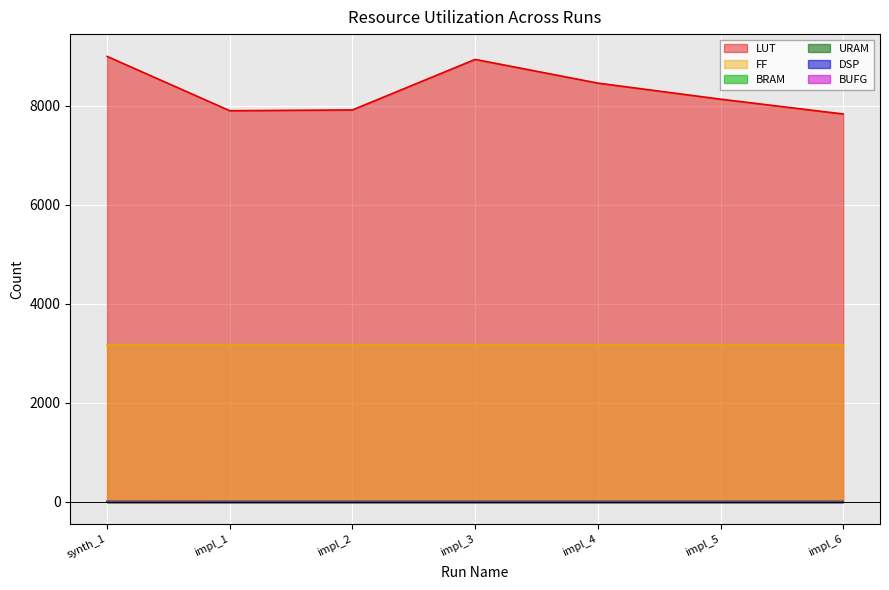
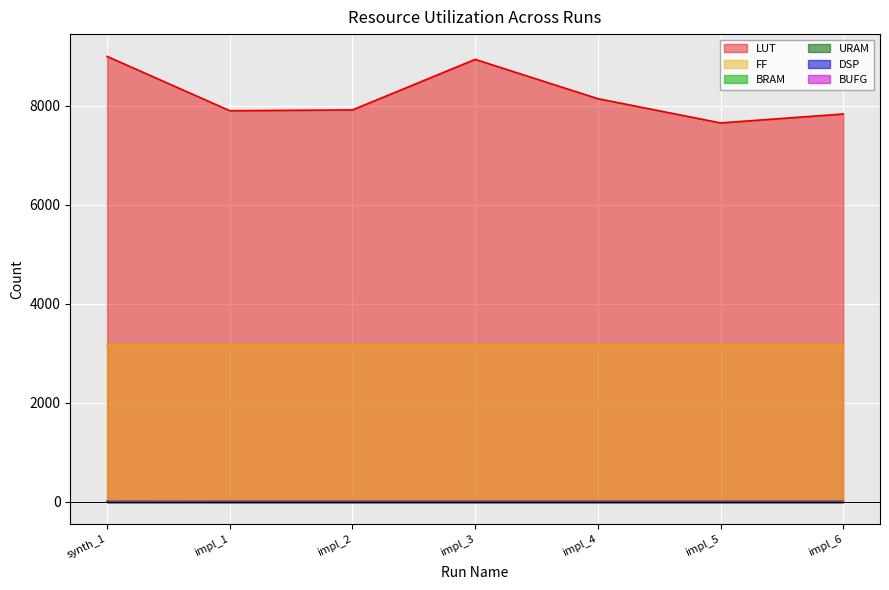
  {
    "LUT": {
      "synth_1": 9000,
      "impl_1": 7900,
      "impl_2": 7900,
      "impl_3": 8900,
-     "impl_4": 8500,
-     "impl_5": 8100,
+     "impl_4": 8100,
+     "impl_5": 7600,
      "impl_6": 7800
    },
    "FF": {
      "synth_1": 3200,
      "impl_1": 3200,
      "impl_2": 3200,
      "impl_3": 3200,
      "impl_4": 3200,
      "impl_5": 3200,
      "impl_6": 3200
    },
    "BUFG": {
      "synth_1": 0,
      "impl_1": 0,
      "impl_2": 0,
      "impl_3": 0,
      "impl_4": 0,
      "impl_5": 0,
      "impl_6": 0
    }
  }
